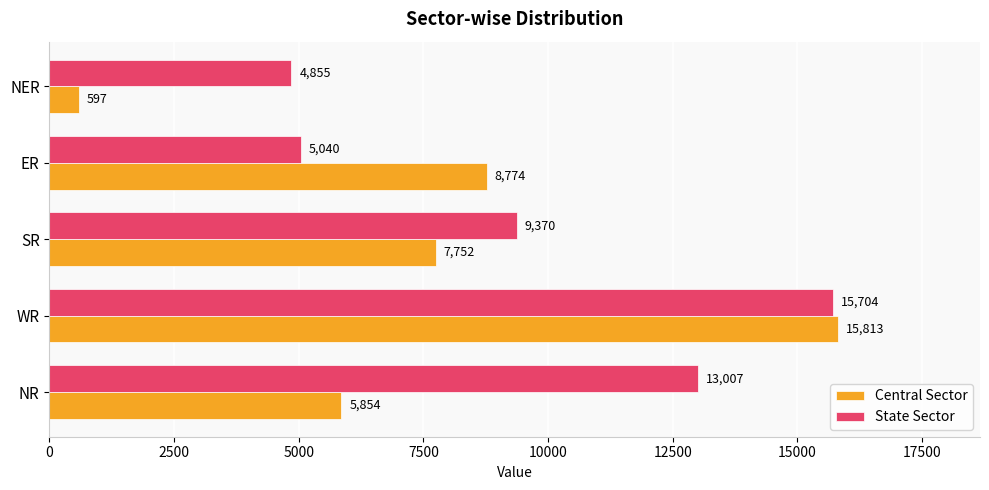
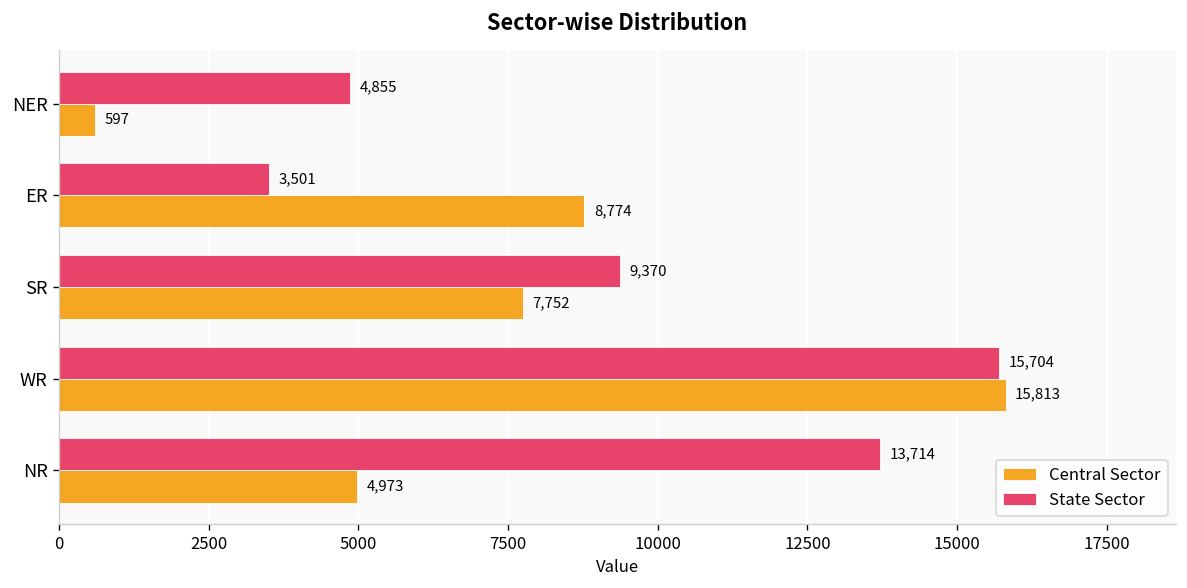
  {
    "Central Sector": {
      "NER": "597",
      "ER": "8,774",
      "SR": "7,752",
      "WR": "15,813",
-     "NR": "5,854"
+     "NR": "4,973"
    },
    "State Sector": {
      "NER": "4,855",
-     "ER": "5,040",
+     "ER": "3,501",
      "SR": "9,370",
      "WR": "15,704",
-     "NR": "13,007"
+     "NR": "13,714"
    }
  }
